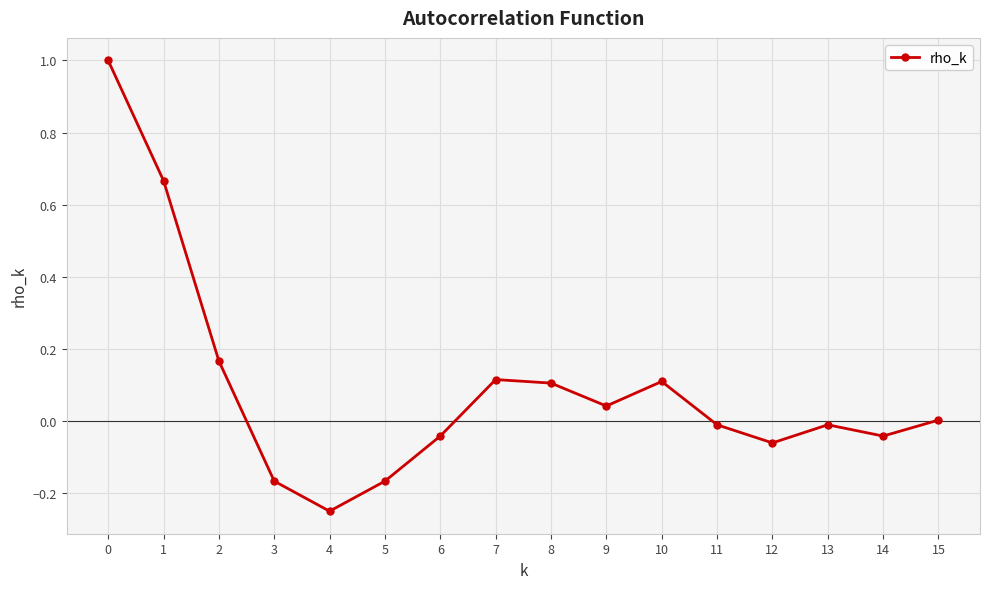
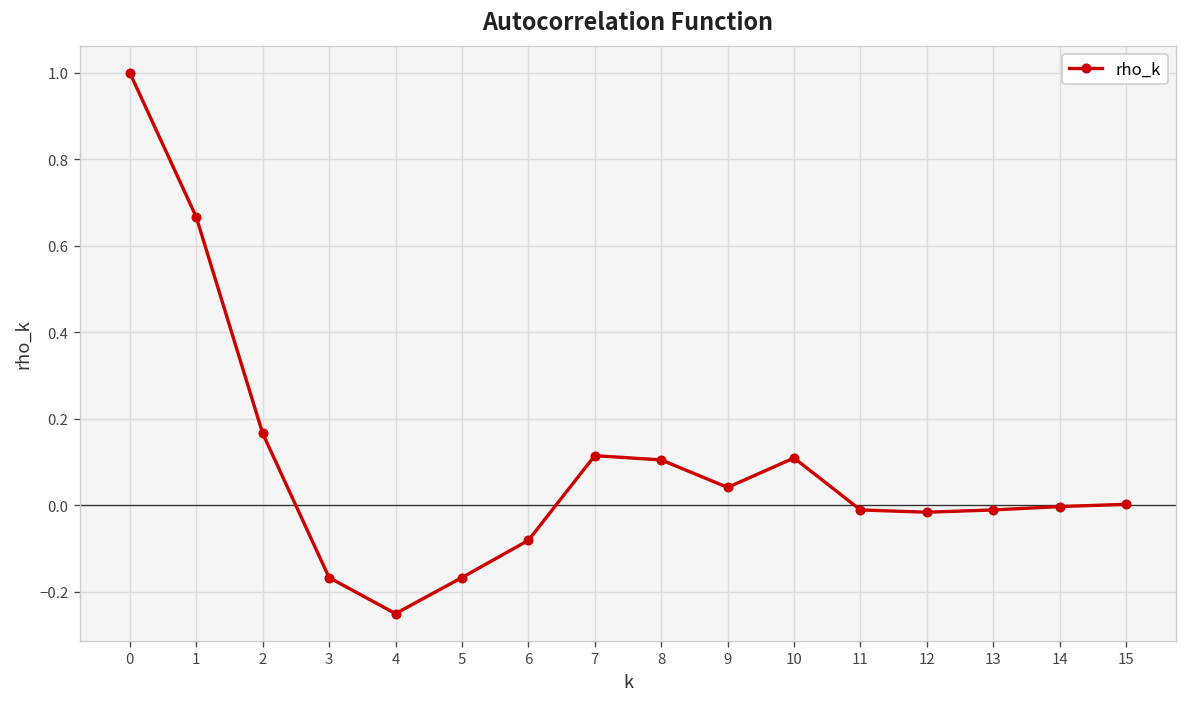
  {
    "0": 1.00,
    "1": 0.67,
    "2": 0.17,
    "3": -0.17,
    "4": -0.25,
    "5": -0.17,
-   "6": -0.04,
+   "6": -0.08,
    "7": 0.12,
    "8": 0.11,
    "9": 0.04,
    "10": 0.11,
    "11": -0.01,
-   "12": -0.06,
+   "12": -0.02,
    "13": -0.01,
-   "14": -0.04,
+   "14": 0.00,
    "15": 0.00
  }
